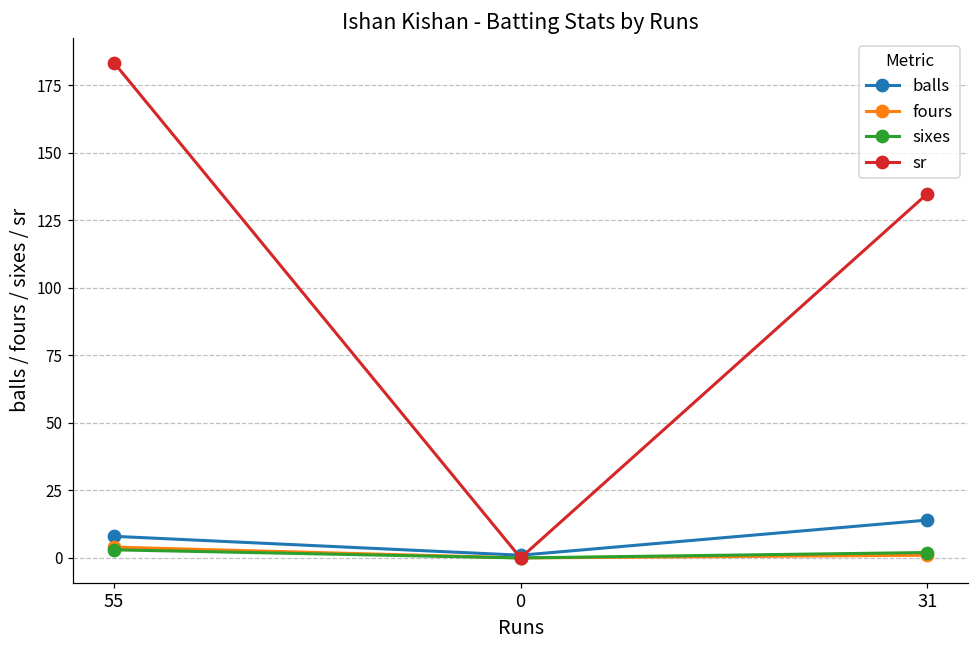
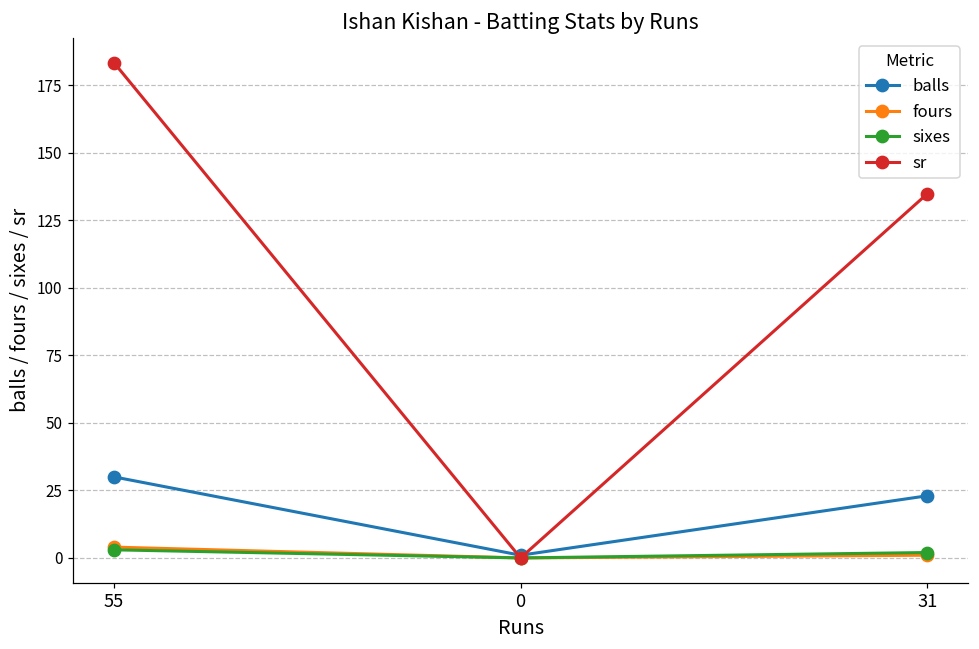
  {
    "balls": {
-     "55": 8,
-     "31": 14
+     "55": 30,
+     "31": 23
    },
    "sr": {
      "55": 183,
      "31": 135
    }
  }
